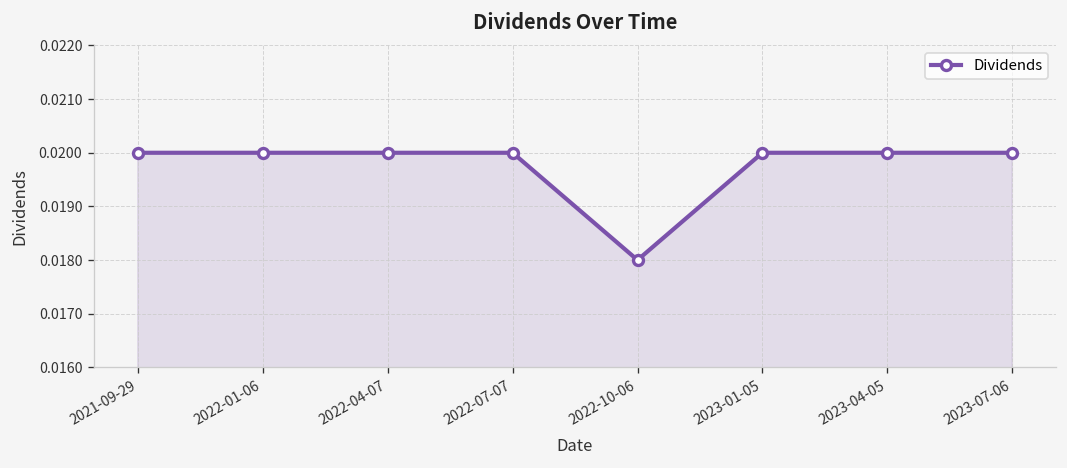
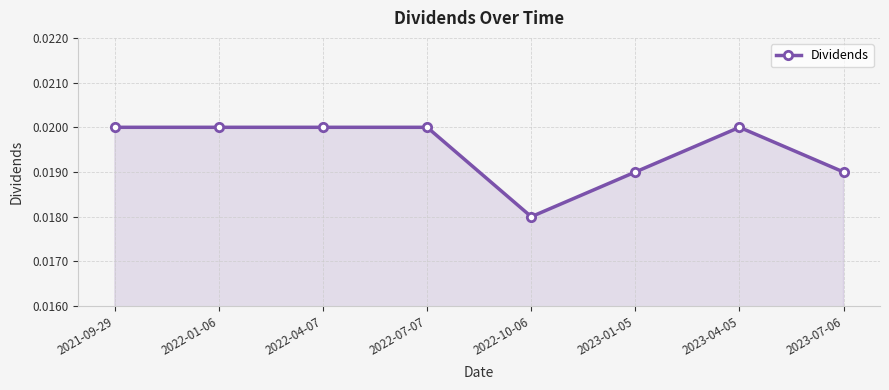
  {
    "2021-09-29": 0.020,
    "2022-01-06": 0.020,
    "2022-04-07": 0.020,
    "2022-07-07": 0.020,
    "2022-10-06": 0.018,
-   "2023-01-05": 0.020,
+   "2023-01-05": 0.019,
    "2023-04-05": 0.020,
-   "2023-07-06": 0.020
+   "2023-07-06": 0.019
  }
